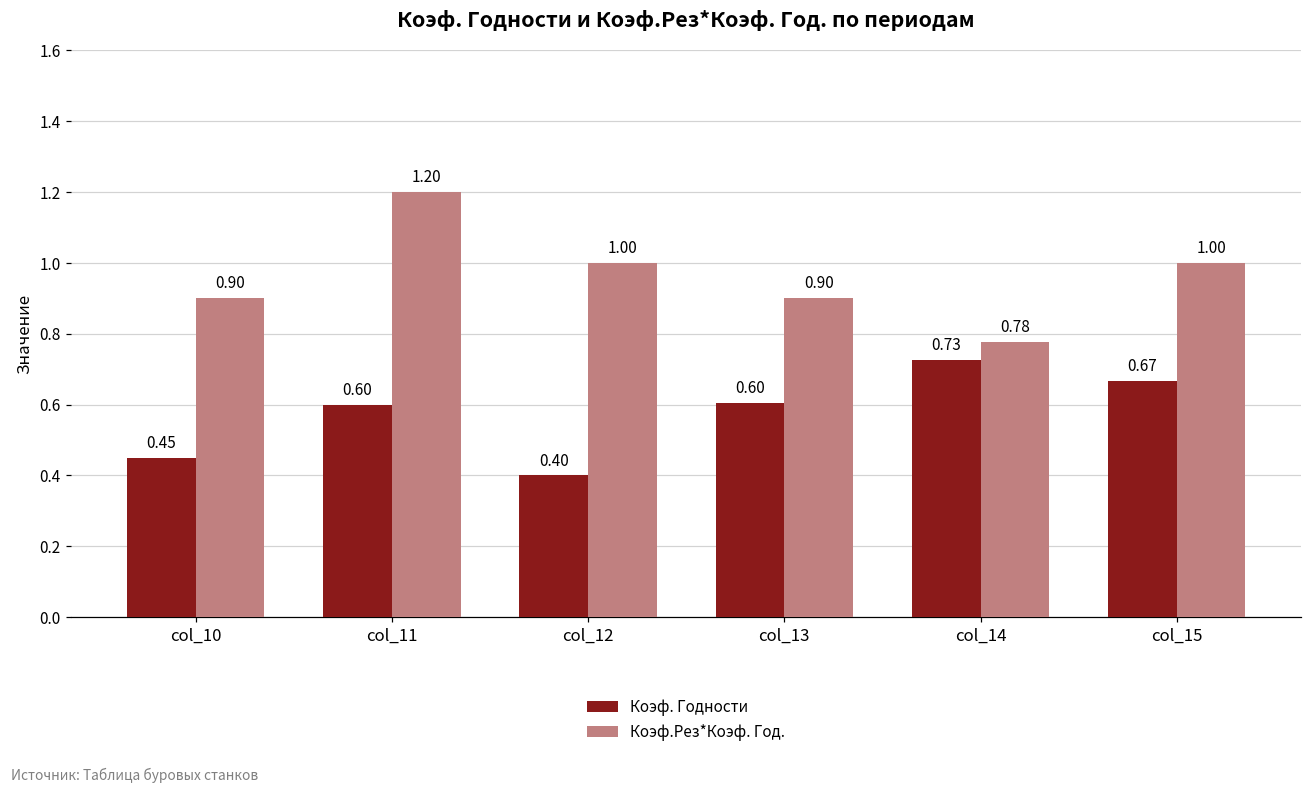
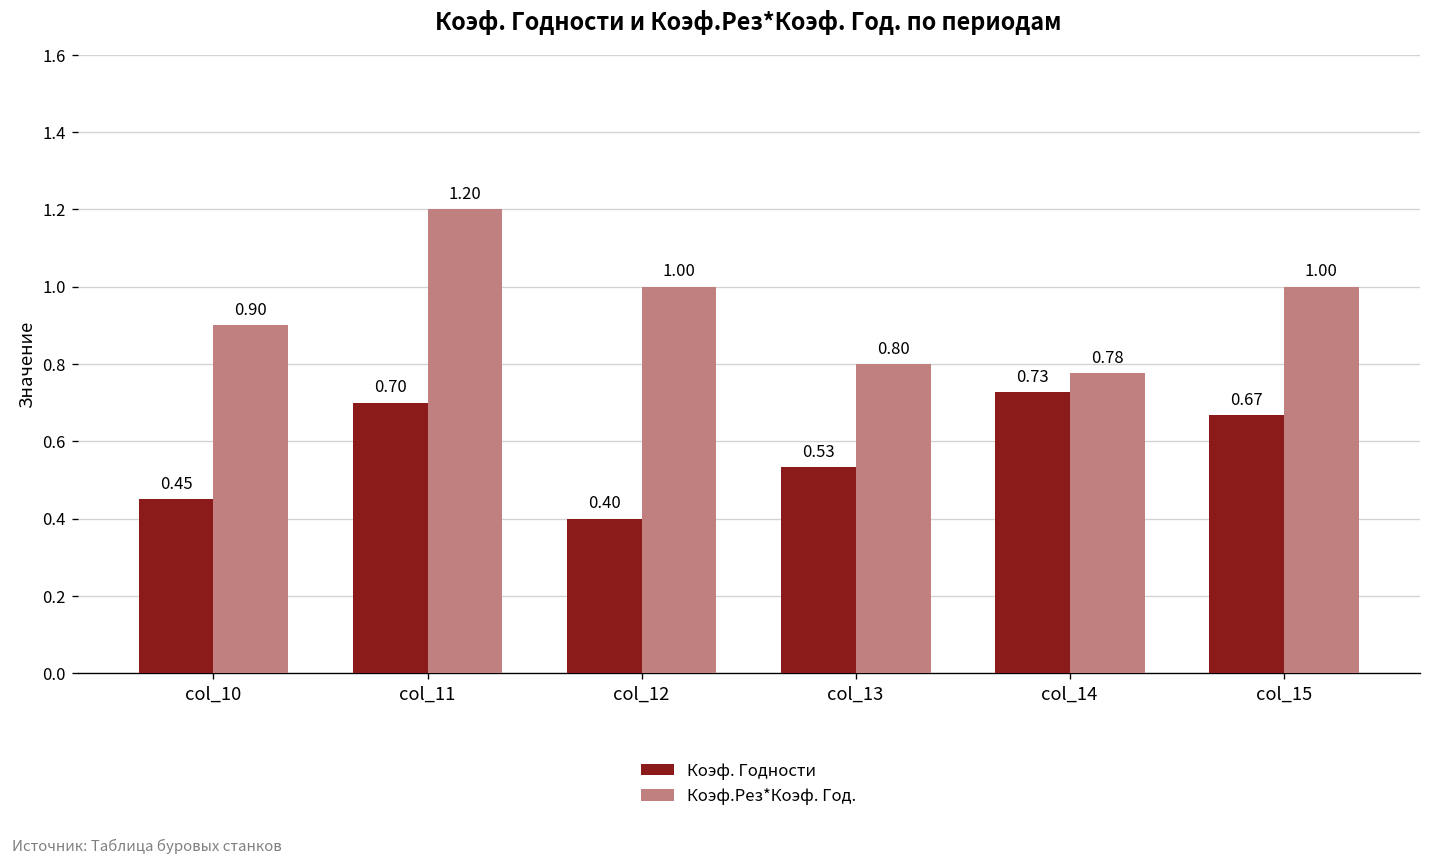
  {
    "Коэф. Годности": {
      "col_10": 0.45,
-     "col_11": 0.60,
+     "col_11": 0.70,
      "col_12": 0.40,
-     "col_13": 0.60,
+     "col_13": 0.53,
      "col_14": 0.73,
      "col_15": 0.67
    },
    "Коэф.Рез*Коэф. Год.": {
      "col_10": 0.90,
      "col_11": 1.20,
      "col_12": 1.00,
-     "col_13": 0.90,
+     "col_13": 0.80,
      "col_14": 0.78,
      "col_15": 1.00
    }
  }
